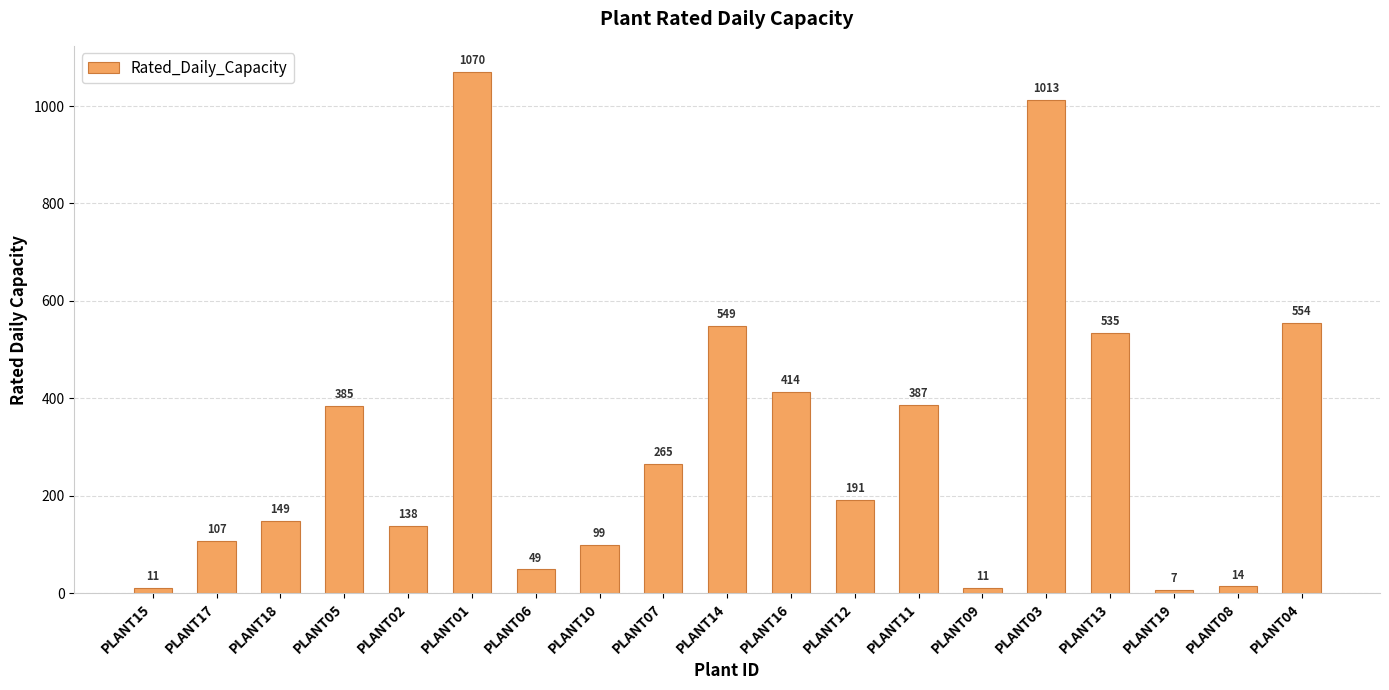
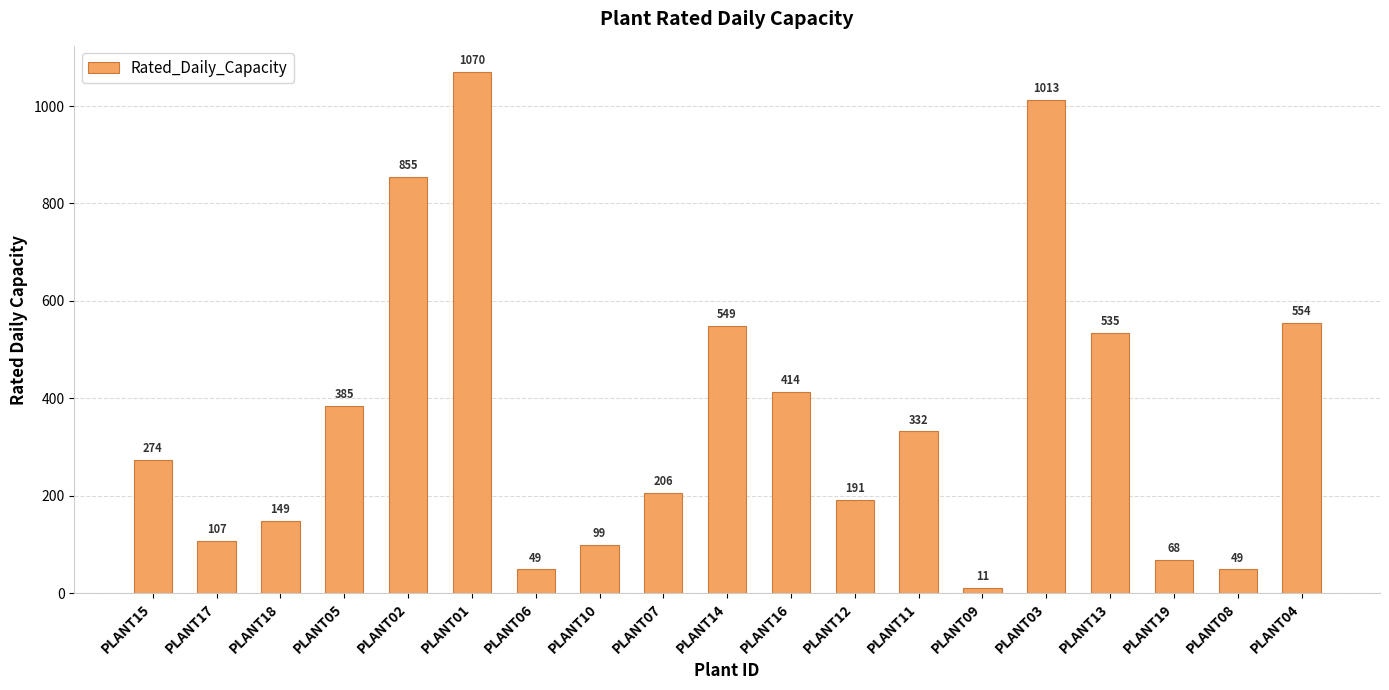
  {
-   "PLANT15": 11,
+   "PLANT15": 274,
    "PLANT17": 107,
    "PLANT18": 149,
    "PLANT05": 385,
-   "PLANT02": 138,
+   "PLANT02": 855,
    "PLANT01": 1070,
    "PLANT06": 49,
    "PLANT10": 99,
-   "PLANT07": 265,
+   "PLANT07": 206,
    "PLANT14": 549,
    "PLANT16": 414,
    "PLANT12": 191,
-   "PLANT11": 387,
+   "PLANT11": 332,
    "PLANT09": 11,
    "PLANT03": 1013,
    "PLANT13": 535,
-   "PLANT19": 7,
-   "PLANT08": 14,
+   "PLANT19": 68,
+   "PLANT08": 49,
    "PLANT04": 554
  }
